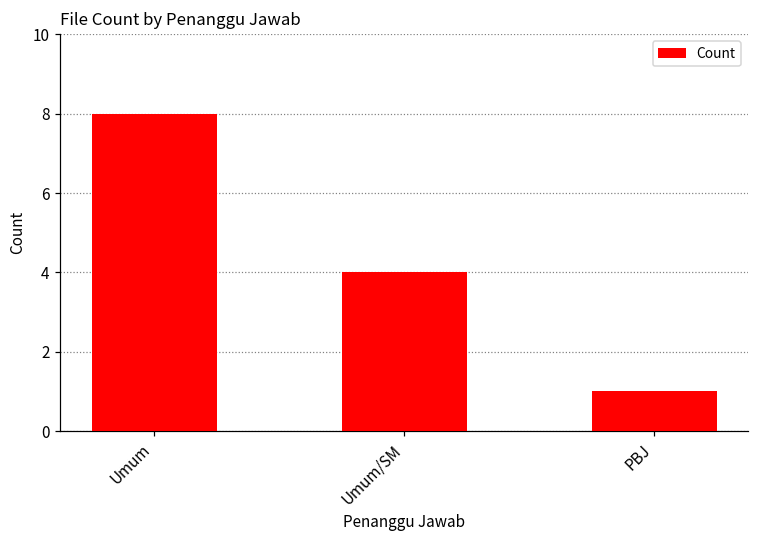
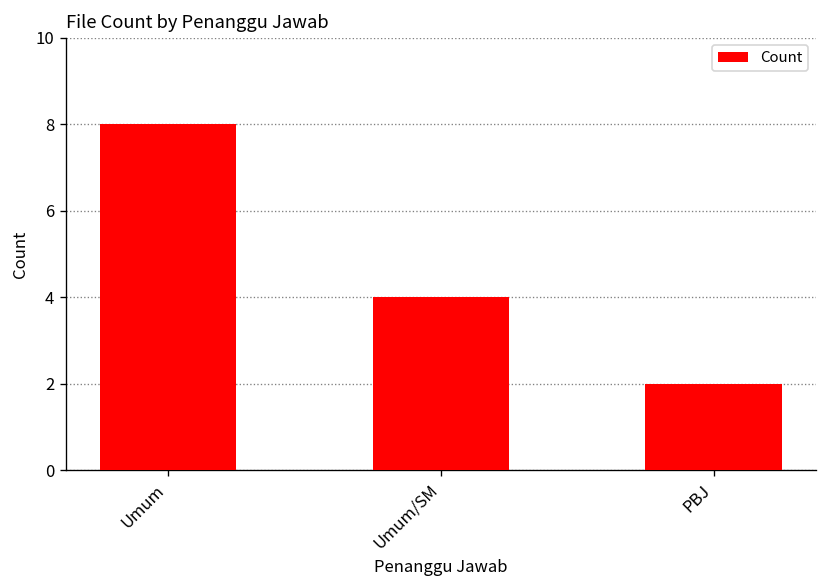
  {
    "Umum": 8,
    "Umum/SM": 4,
-   "PBJ": 1
+   "PBJ": 2
  }
